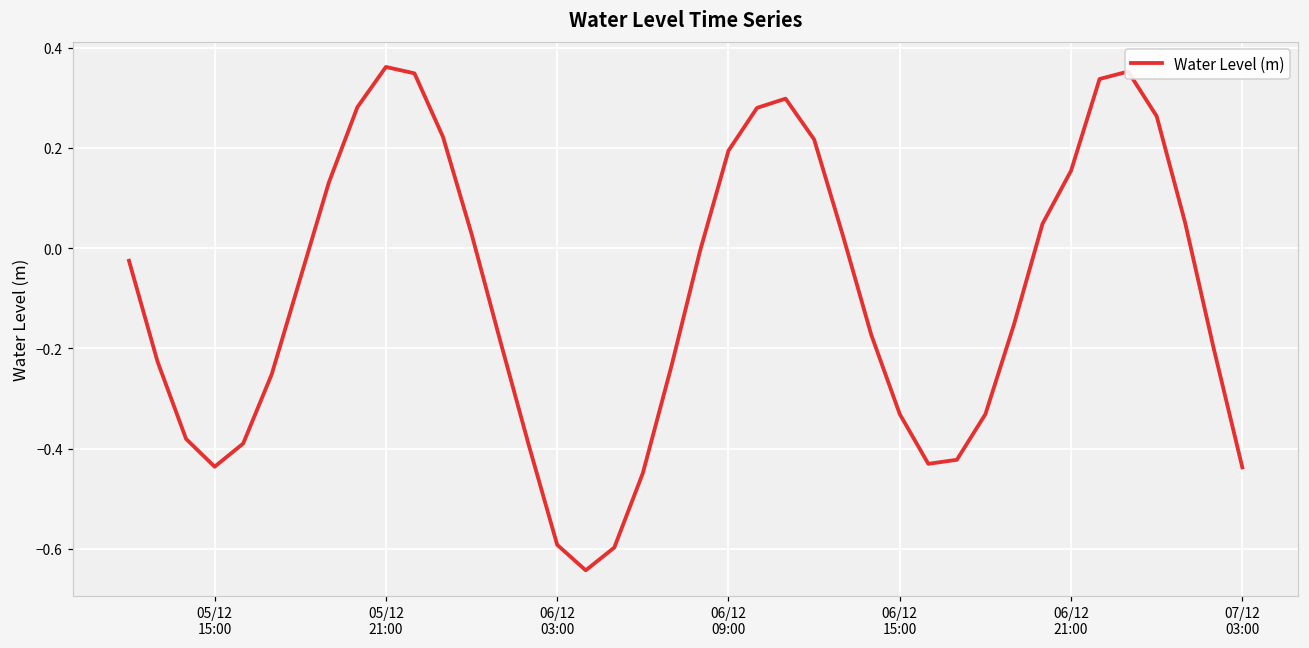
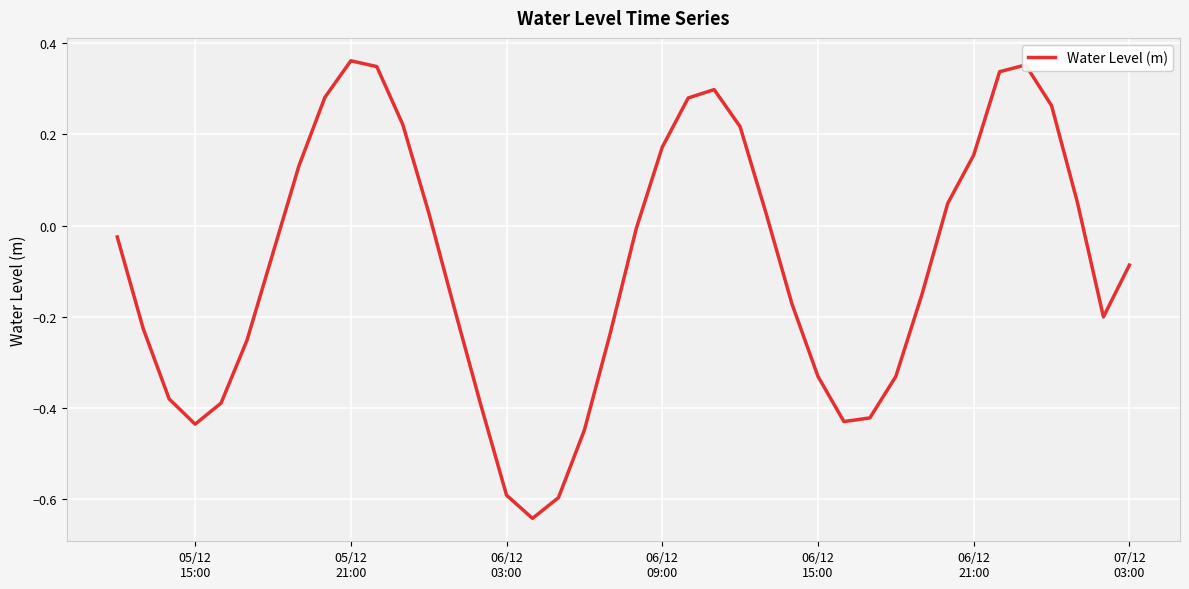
  {
    "05/12 15:00": -0.44,
    "05/12 21:00": 0.36,
    "06/12 03:00": -0.59,
-   "06/12 09:00": 0.19,
+   "06/12 09:00": 0.17,
    "06/12 15:00": -0.33,
    "06/12 21:00": 0.15,
-   "07/12 03:00": -0.44
+   "07/12 03:00": -0.09
  }
